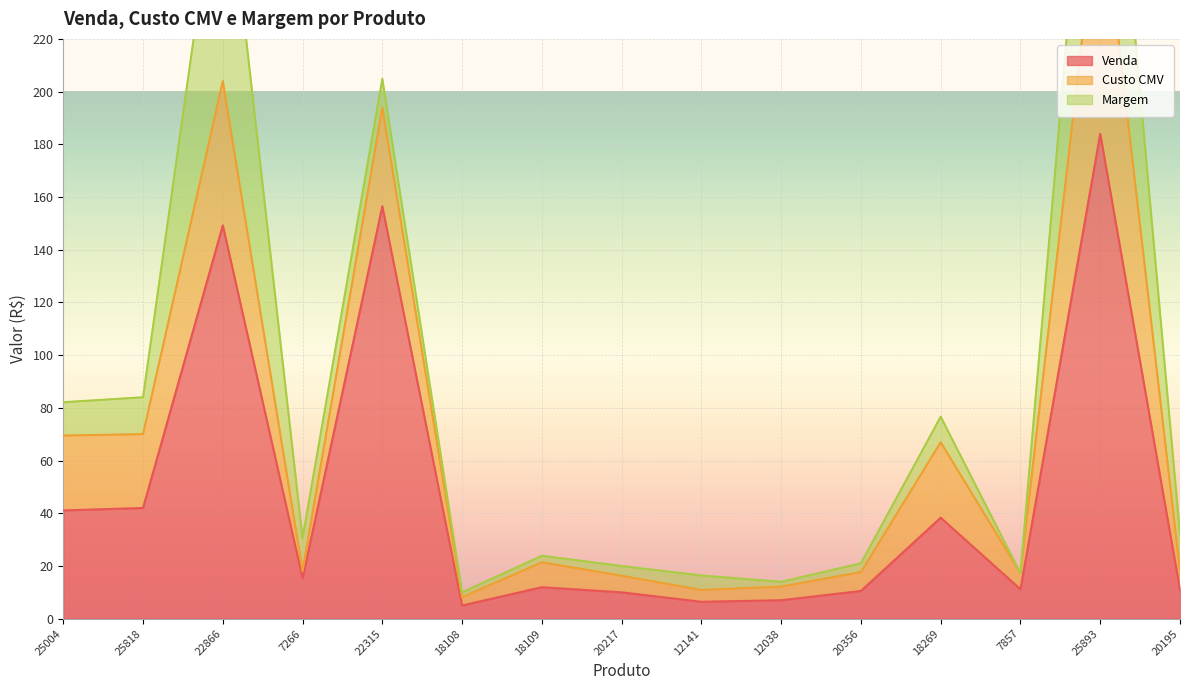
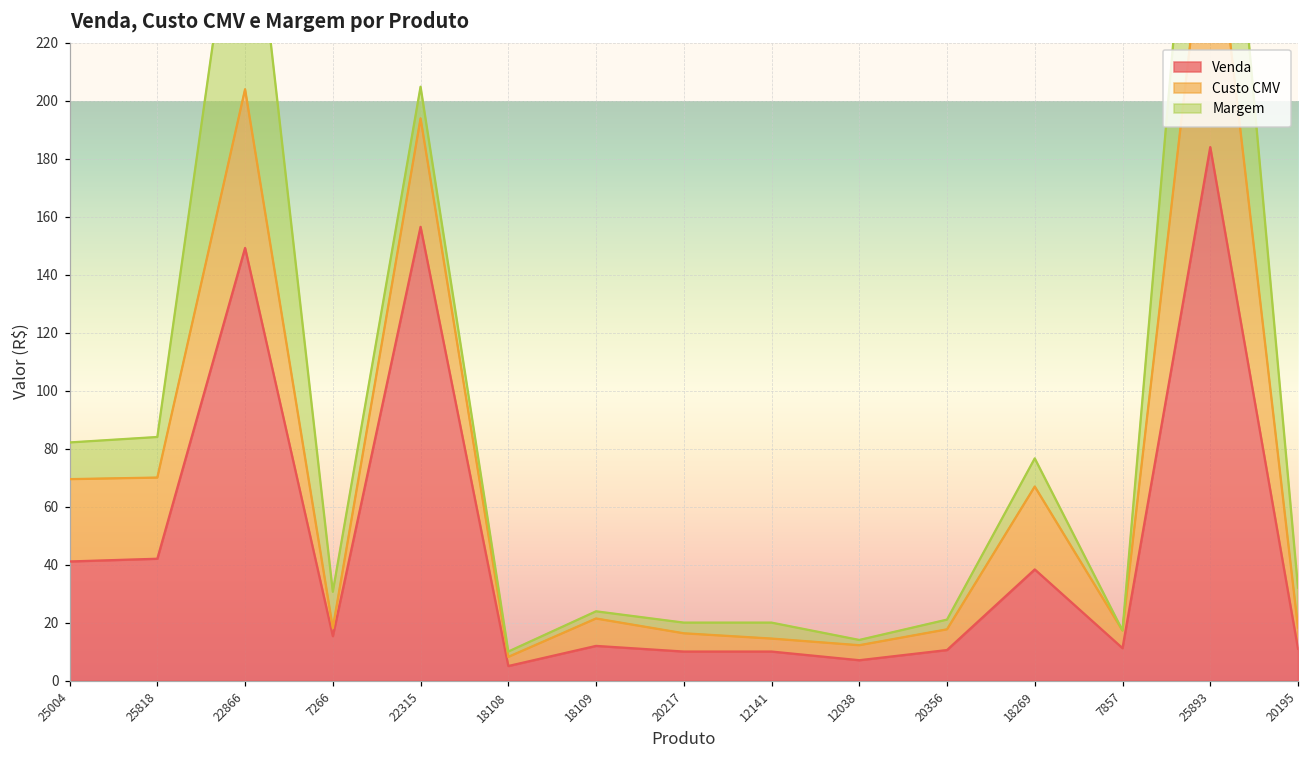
  {
    "Venda": {
      "25004": 41,
      "25818": 42,
      "22866": 149,
      "7266": 15,
      "22315": 156,
      "18108": 5,
      "18109": 12,
      "20217": 10,
-     "12141": 6,
+     "12141": 10,
      "12038": 7,
      "20356": 11,
      "18269": 38,
      "7857": 11,
      "25893": 184,
      "20195": 11
    },
    "Custo CMV": {
      "25004": 28,
      "25818": 28,
      "22866": 55,
      "7266": 3,
      "22315": 37,
      "18108": 3,
      "18109": 9,
      "20217": 6,
      "12141": 4,
      "12038": 5,
      "20356": 7,
      "18269": 29,
      "20195": 7
    },
    "Margem": {
      "25004": 13,
      "25818": 14,
      "7266": 12,
      "22315": 11,
      "18108": 2,
      "18109": 2,
      "20217": 4,
      "12141": 6,
      "12038": 2,
      "20356": 3,
      "18269": 10,
      "20195": 14
    }
  }
